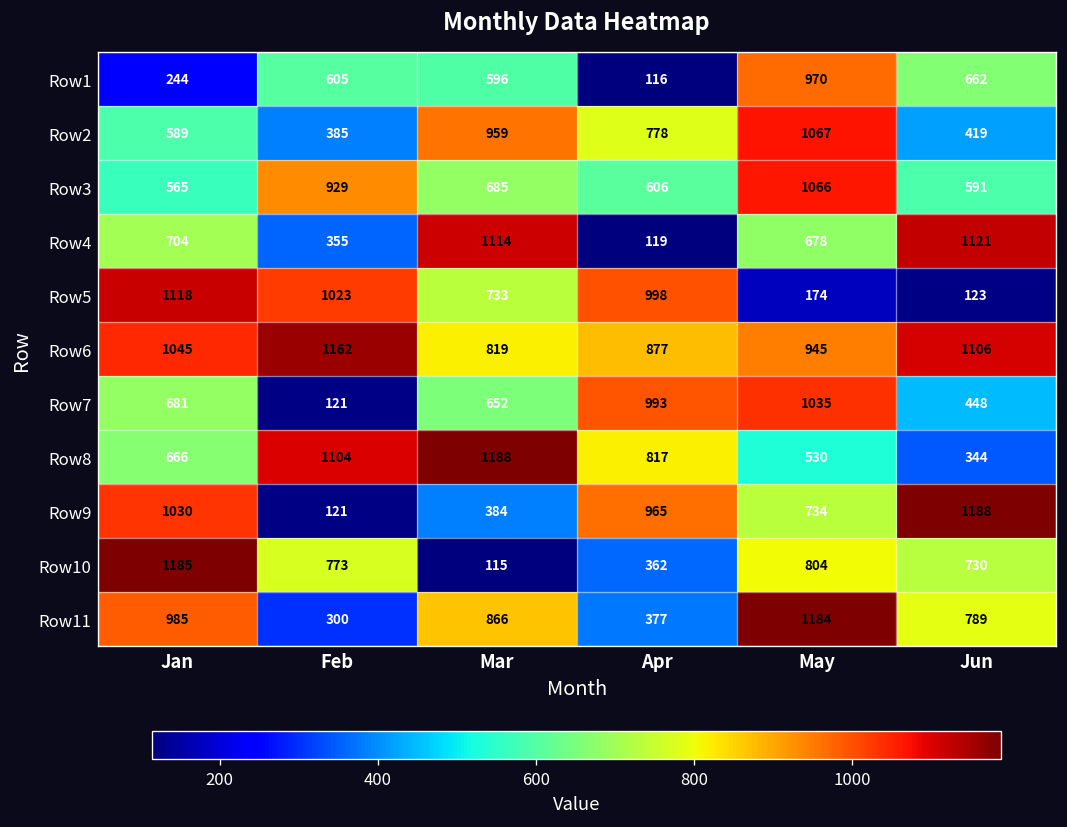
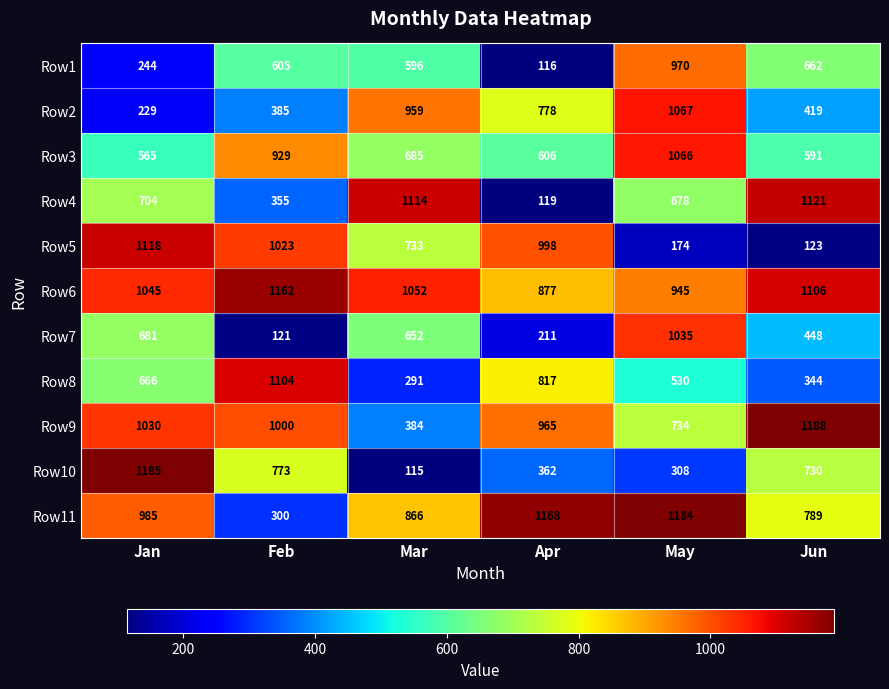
  {
    "Row1": {
      "Jan": 244,
      "Feb": 605,
      "Mar": 596,
      "Apr": 116,
      "May": 970,
      "Jun": 662
    },
    "Row2": {
-     "Jan": 589,
+     "Jan": 229,
      "Feb": 385,
      "Mar": 959,
      "Apr": 778,
      "May": 1067,
      "Jun": 419
    },
    "Row3": {
      "Jan": 565,
      "Feb": 929,
      "Mar": 685,
      "Apr": 606,
      "May": 1066,
      "Jun": 591
    },
    "Row4": {
      "Jan": 704,
      "Feb": 355,
      "Mar": 1114,
      "Apr": 119,
      "May": 678,
      "Jun": 1121
    },
    "Row5": {
      "Jan": 1118,
      "Feb": 1023,
      "Mar": 733,
      "Apr": 998,
      "May": 174,
      "Jun": 123
    },
    "Row6": {
      "Jan": 1045,
      "Feb": 1162,
-     "Mar": 819,
+     "Mar": 1052,
      "Apr": 877,
      "May": 945,
      "Jun": 1106
    },
    "Row7": {
      "Jan": 681,
      "Feb": 121,
      "Mar": 652,
-     "Apr": 993,
+     "Apr": 211,
      "May": 1035,
      "Jun": 448
    },
    "Row8": {
      "Jan": 666,
      "Feb": 1104,
-     "Mar": 1188,
+     "Mar": 291,
      "Apr": 817,
      "May": 530,
      "Jun": 344
    },
    "Row9": {
      "Jan": 1030,
-     "Feb": 121,
+     "Feb": 1000,
      "Mar": 384,
      "Apr": 965,
      "May": 734,
      "Jun": 1188
    },
    "Row10": {
      "Jan": 1185,
      "Feb": 773,
      "Mar": 115,
      "Apr": 362,
-     "May": 804,
+     "May": 308,
      "Jun": 730
    },
    "Row11": {
      "Jan": 985,
      "Feb": 300,
      "Mar": 866,
-     "Apr": 377,
+     "Apr": 1168,
      "May": 1184,
      "Jun": 789
    }
  }
